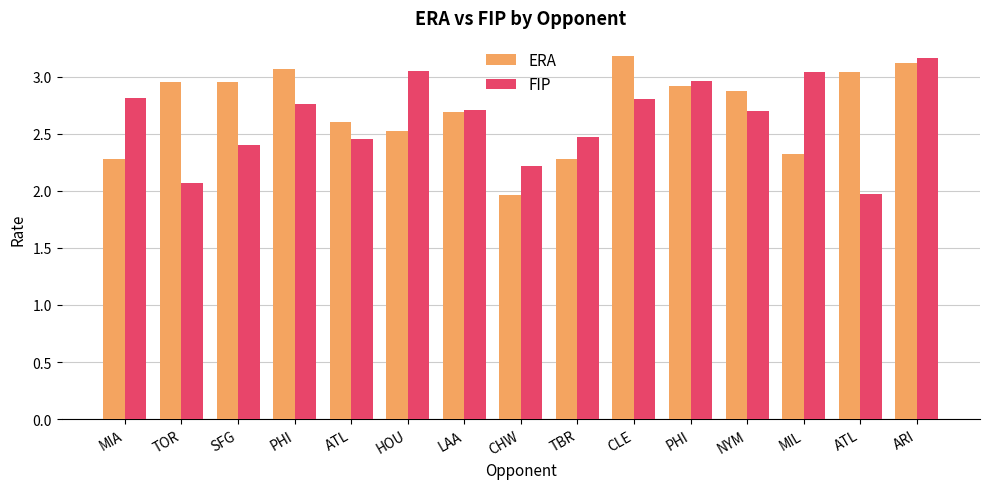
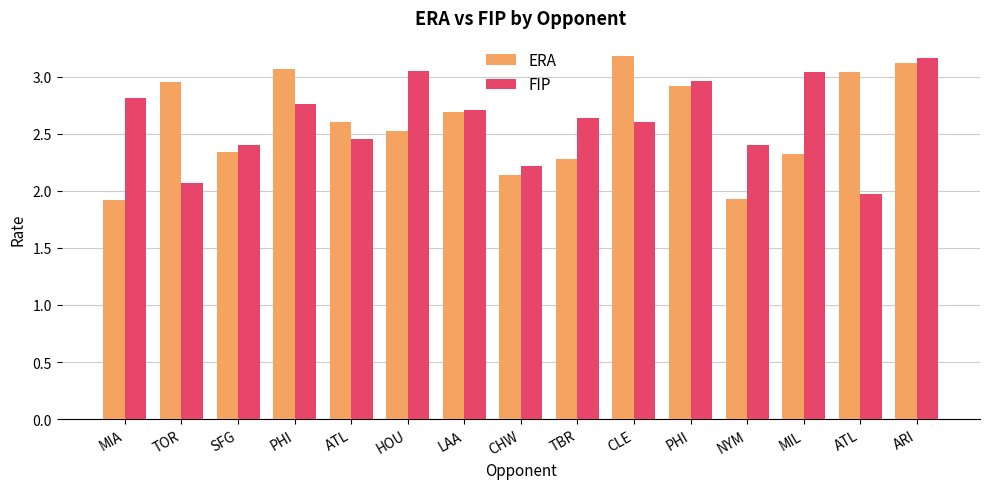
  {
    "ERA": {
-     "MIA": 2.28,
+     "MIA": 1.92,
      "TOR": 2.95,
-     "SFG": 2.95,
+     "SFG": 2.34,
      "HOU": 2.52,
      "LAA": 2.69,
-     "CHW": 1.96,
+     "CHW": 2.14,
      "TBR": 2.28,
      "CLE": 3.18,
-     "NYM": 2.87,
+     "NYM": 1.93,
      "MIL": 2.32,
      "ARI": 3.12
    },
    "FIP": {
      "MIA": 2.81,
      "TOR": 2.07,
      "SFG": 2.40,
      "HOU": 3.05,
      "LAA": 2.71,
      "CHW": 2.22,
-     "TBR": 2.47,
-     "CLE": 2.8,
-     "NYM": 2.7,
+     "TBR": 2.64,
+     "CLE": 2.6,
+     "NYM": 2.4,
      "MIL": 3.04,
      "ARI": 3.16
    }
  }
